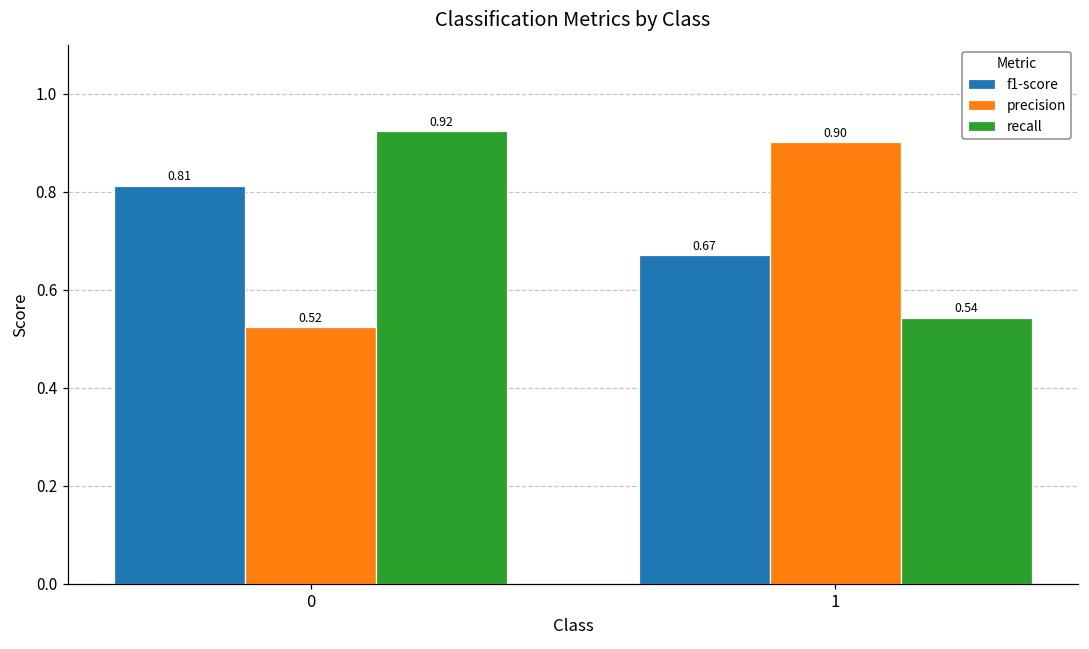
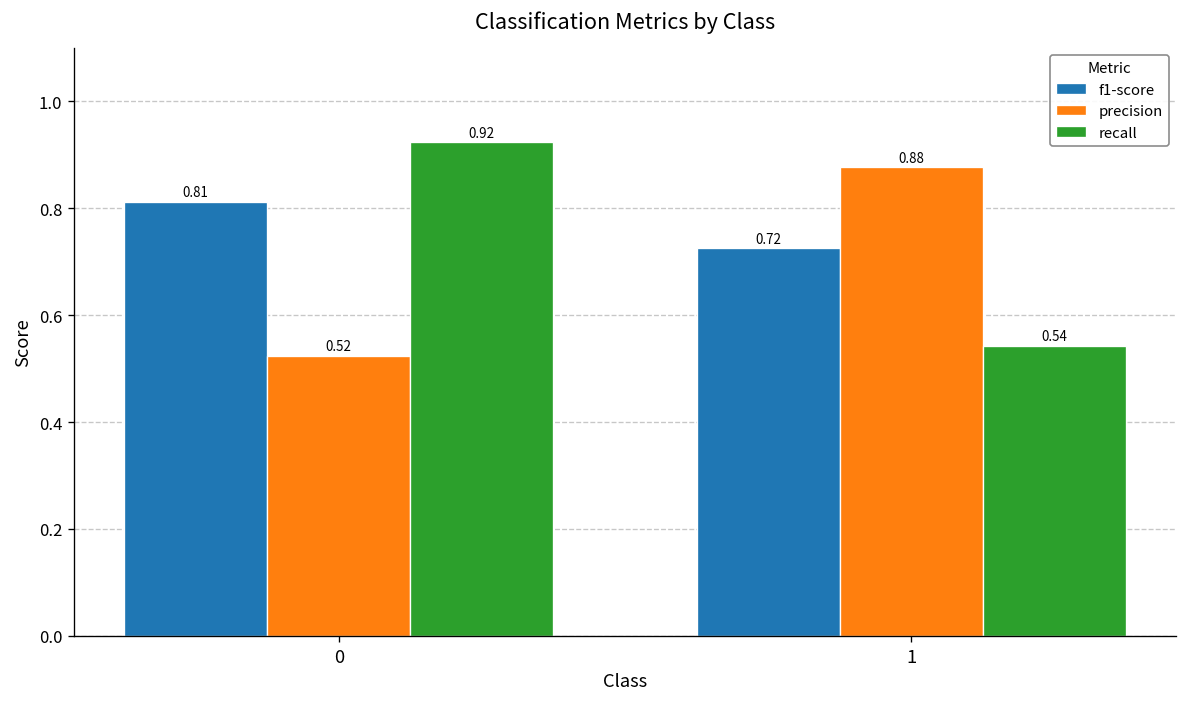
  {
    "f1-score": {
      "0": 0.81,
-     "1": 0.67
+     "1": 0.72
    },
    "precision": {
      "0": 0.52,
-     "1": 0.90
+     "1": 0.88
    },
    "recall": {
      "0": 0.92,
      "1": 0.54
    }
  }
